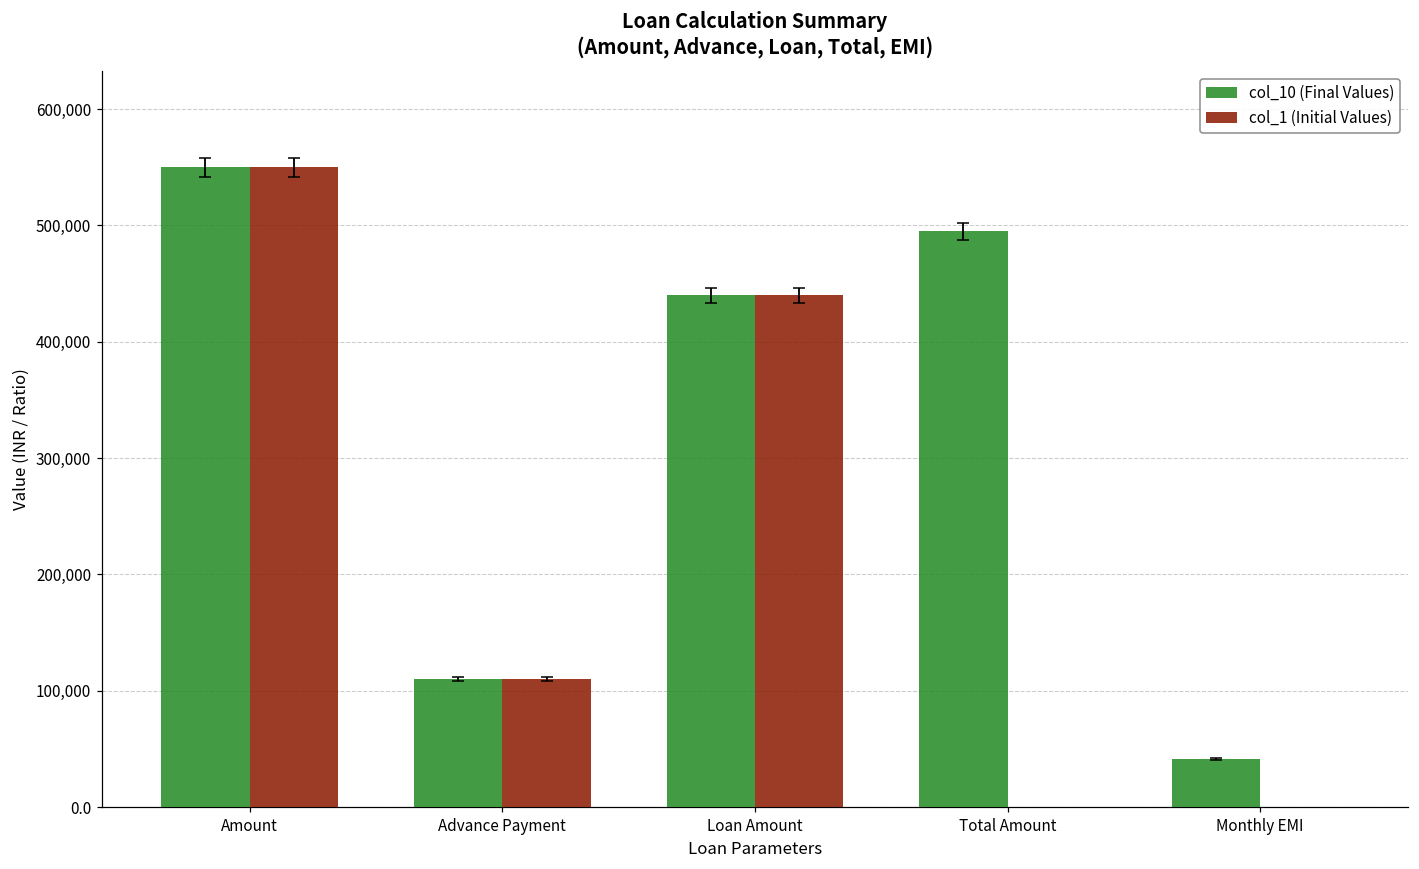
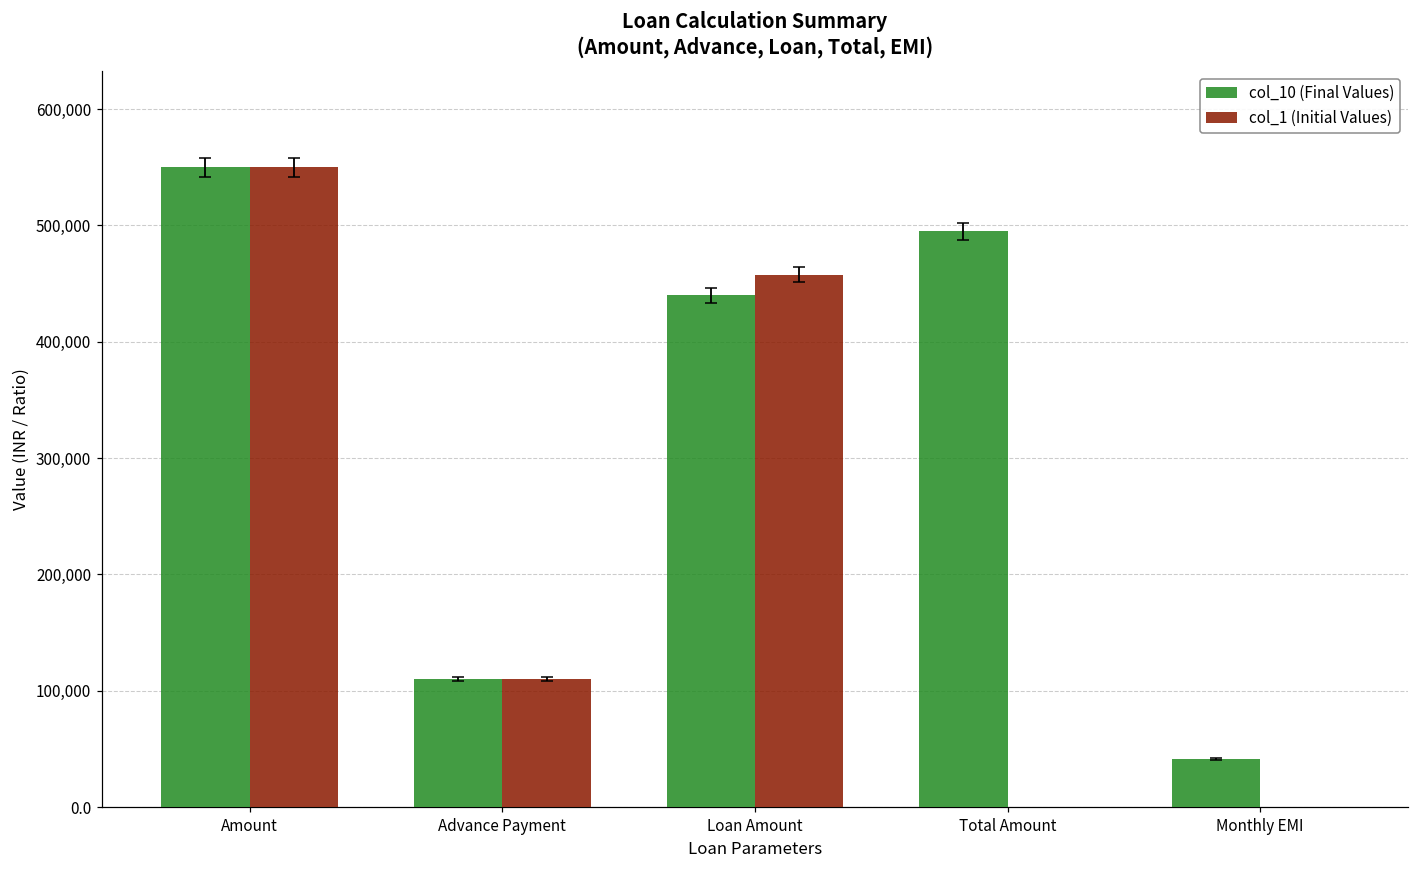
  {
    "col_10 (Final Values)": {
      "Amount": "550,000",
      "Advance Payment": "110,000",
      "Loan Amount": "440,000",
      "Total Amount": "495,000",
      "Monthly EMI": "41,000"
    },
    "col_1 (Initial Values)": {
      "Amount": "550,000",
      "Advance Payment": "110,000",
-     "Loan Amount": "440,000",
+     "Loan Amount": "458,000",
      "Total Amount": "0",
      "Monthly EMI": "0"
    }
  }
